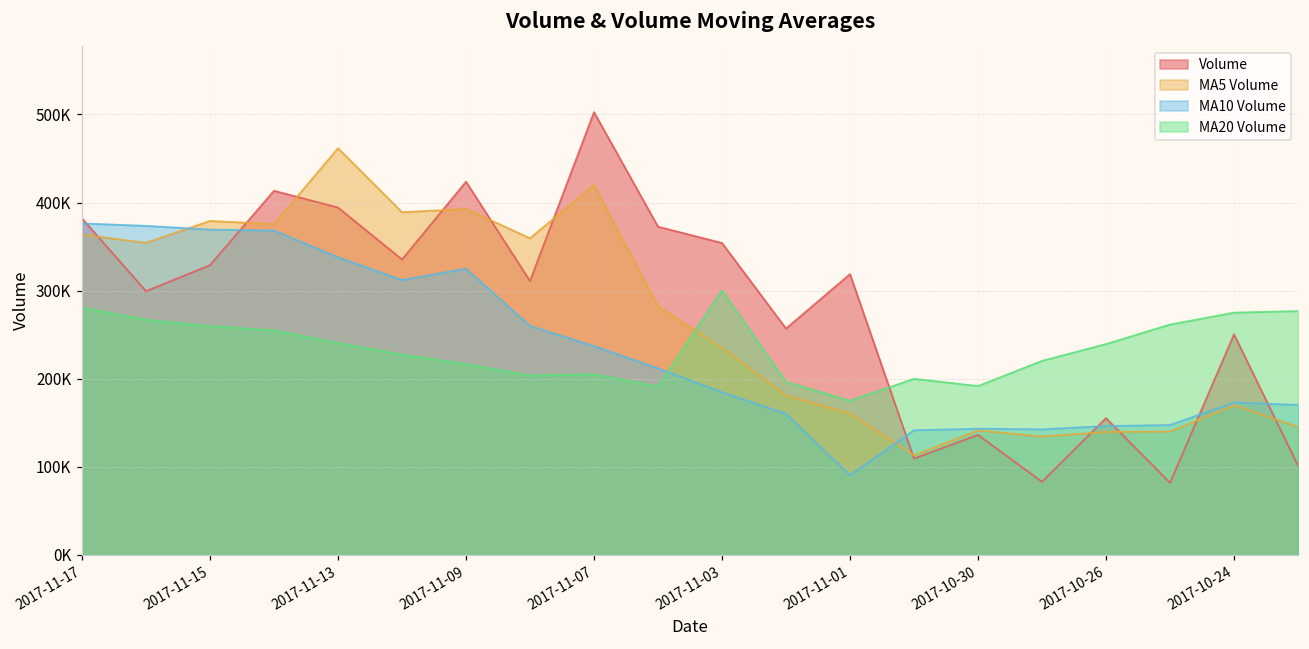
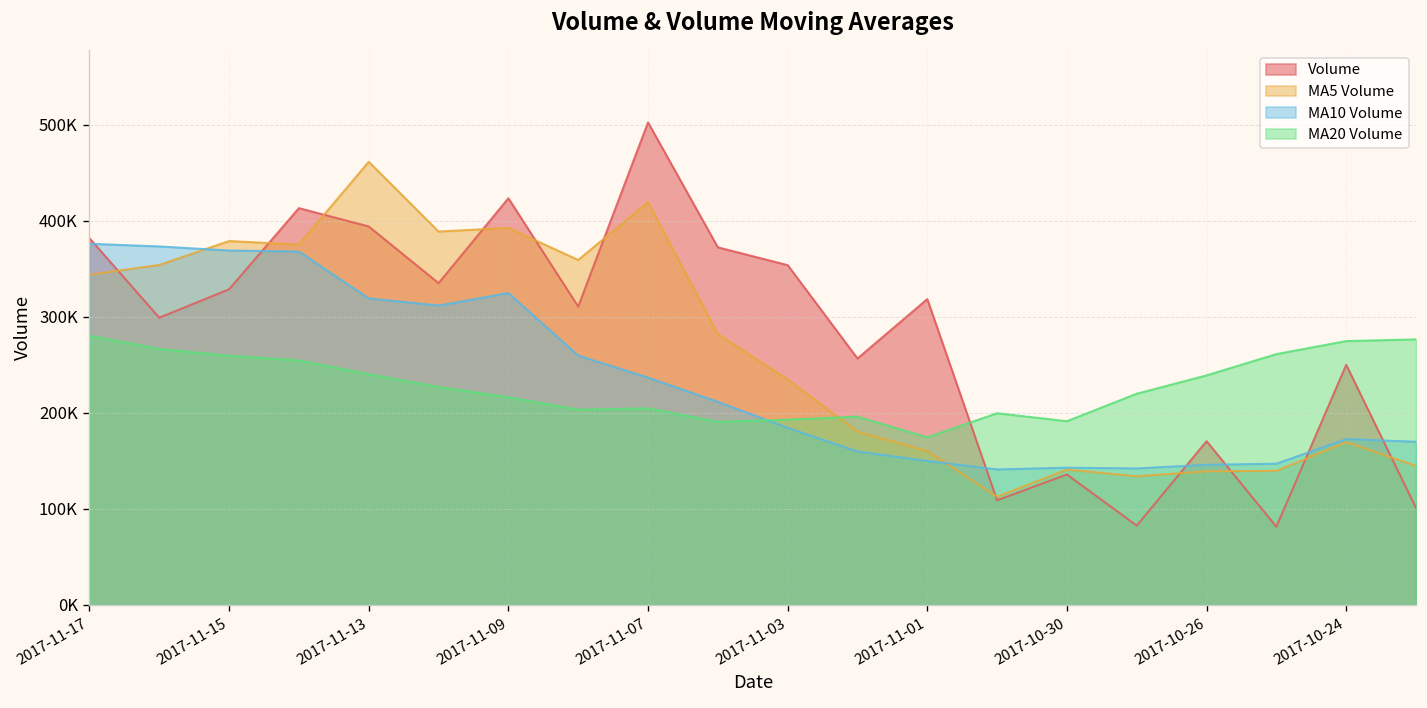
  {
    "Volume": {
      "2017-11-17": 380000,
      "2017-11-15": 330000,
      "2017-11-13": 390000,
      "2017-11-09": 420000,
      "2017-11-07": 500000,
      "2017-11-03": 350000,
      "2017-11-01": 320000,
      "2017-10-30": 140000,
-     "2017-10-26": 150000,
+     "2017-10-26": 170000,
      "2017-10-24": 250000
    },
    "MA5 Volume": {
-     "2017-11-17": 360000,
+     "2017-11-17": 340000,
      "2017-11-15": 380000,
      "2017-11-13": 460000,
      "2017-11-09": 390000,
      "2017-11-07": 420000,
      "2017-11-03": 230000,
      "2017-11-01": 160000,
      "2017-10-26": 140000,
      "2017-10-24": 170000
    },
    "MA10 Volume": {
      "2017-11-17": 380000,
      "2017-11-15": 370000,
-     "2017-11-13": 340000,
+     "2017-11-13": 320000,
      "2017-11-09": 320000,
      "2017-11-07": 240000,
      "2017-11-03": 180000,
-     "2017-11-01": 90000,
+     "2017-11-01": 150000,
      "2017-10-26": 150000,
      "2017-10-24": 170000
    },
    "MA20 Volume": {
      "2017-11-17": 280000,
      "2017-11-15": 260000,
      "2017-11-13": 240000,
      "2017-11-09": 220000,
      "2017-11-07": 200000,
-     "2017-11-03": 300000,
+     "2017-11-03": 190000,
      "2017-11-01": 170000,
      "2017-10-30": 190000,
      "2017-10-26": 240000,
      "2017-10-24": 270000
    }
  }
